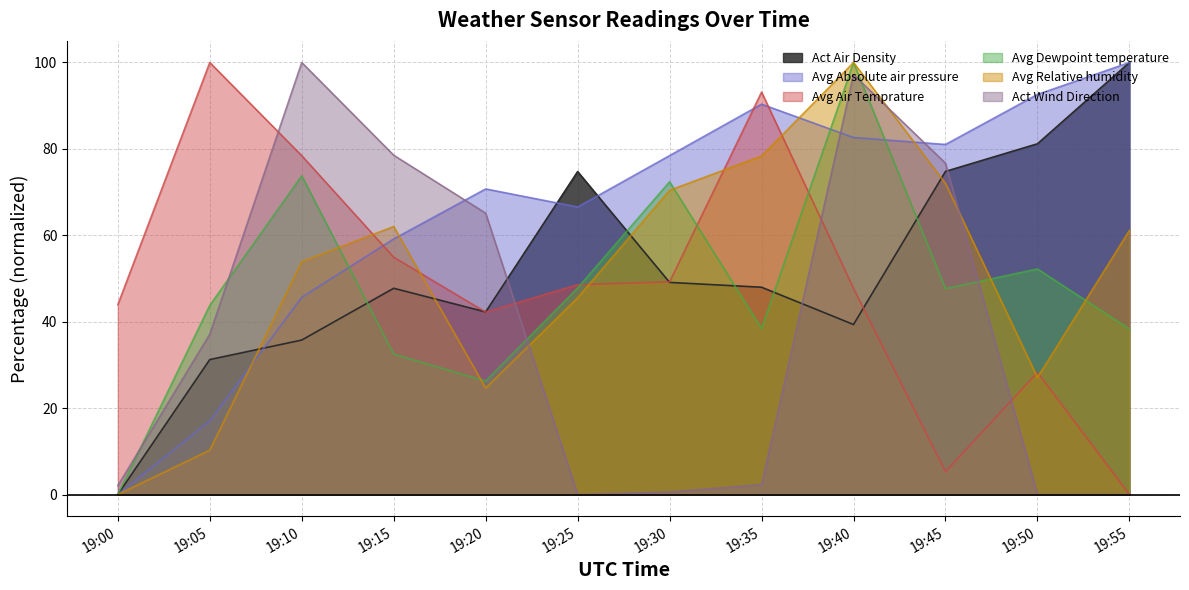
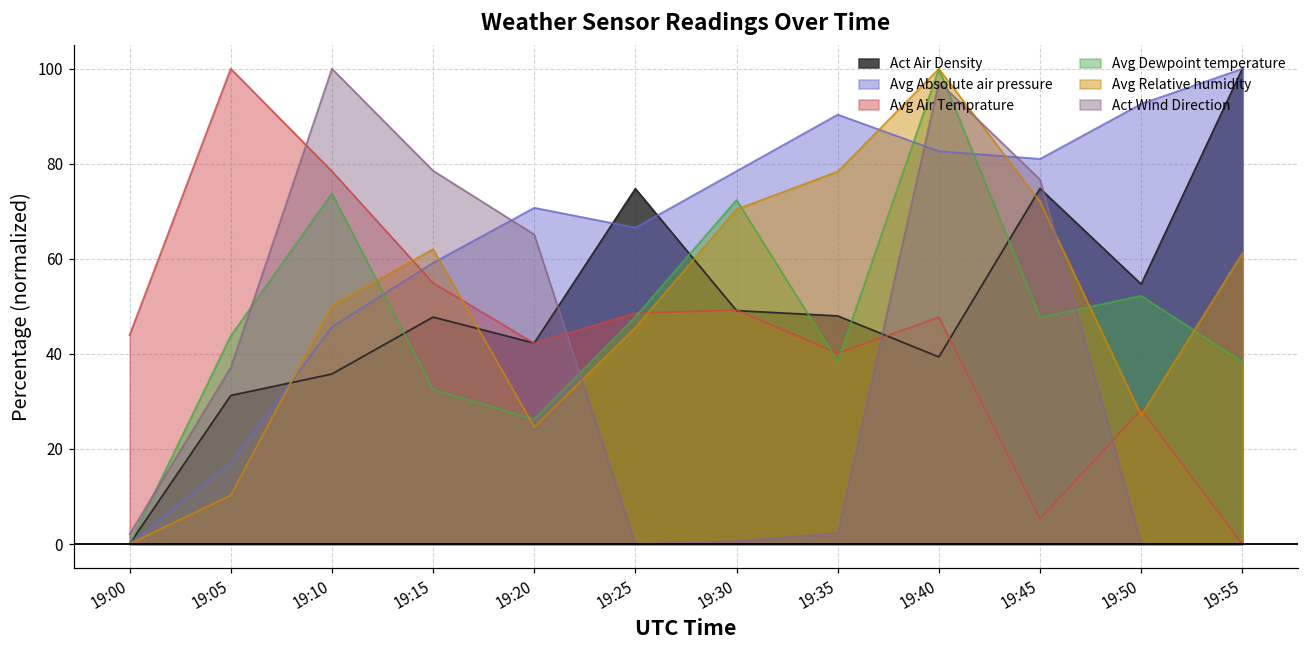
  {
    "Act Air Density": {
      "19:05": 31,
      "19:10": 36,
      "19:15": 48,
      "19:25": 75,
      "19:35": 48,
      "19:40": 39,
      "19:45": 75,
-     "19:50": 81
+     "19:50": 55
    },
    "Avg Air Temprature": {
      "19:00": 44,
      "19:05": 100,
      "19:10": 78,
      "19:15": 55,
      "19:25": 49,
-     "19:35": 93,
+     "19:35": 40,
      "19:40": 48,
      "19:45": 5,
      "19:50": 28
    },
    "Avg Dewpoint temperature": {
      "19:05": 44,
      "19:10": 74,
      "19:15": 33,
      "19:20": 26,
      "19:25": 48,
      "19:30": 72,
      "19:35": 38,
      "19:45": 48,
      "19:50": 52,
      "19:55": 38
    },
    "Avg Relative humidity": {
      "19:05": 10,
-     "19:10": 54,
+     "19:10": 50,
      "19:15": 62,
      "19:20": 25,
      "19:25": 46,
      "19:30": 70,
      "19:35": 78,
      "19:45": 72,
      "19:50": 27,
      "19:55": 61
    }
  }
